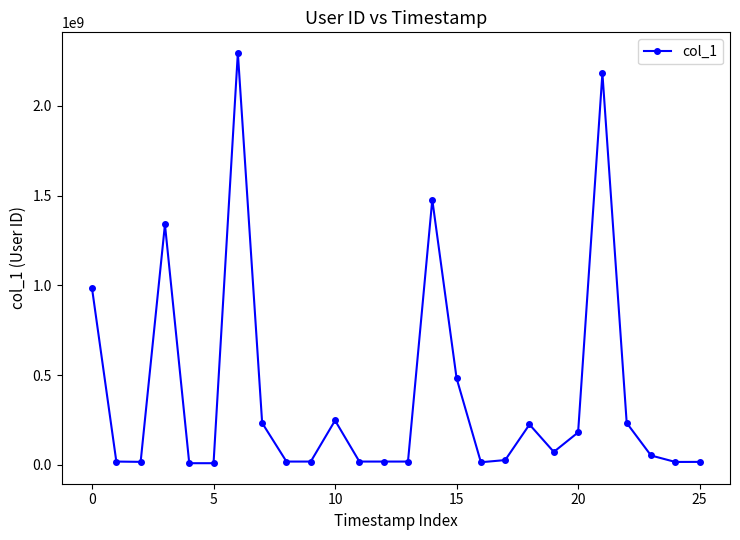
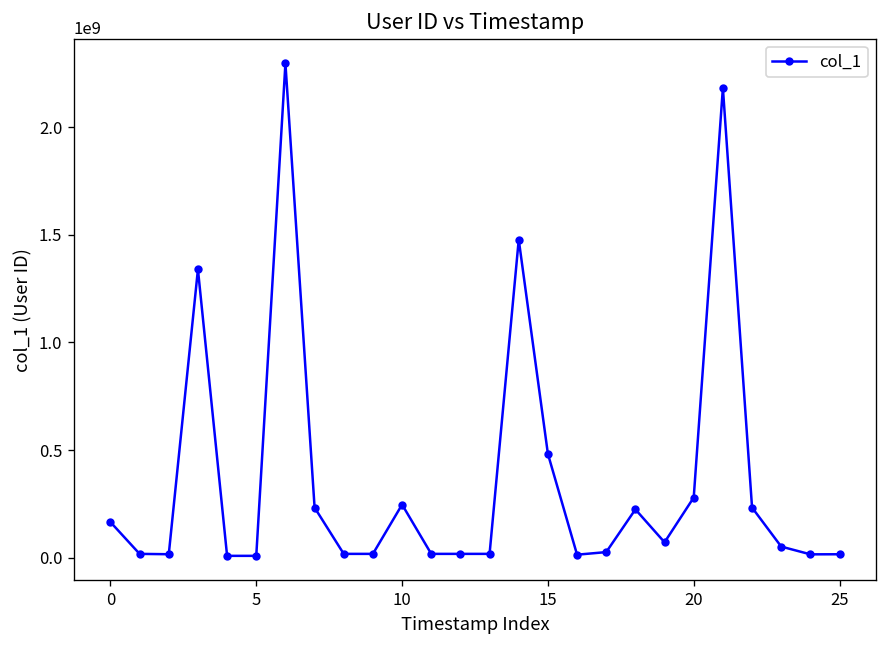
  {
-   "0": 980000000,
+   "0": 170000000,
    "5": 10000000,
    "10": 250000000,
    "15": 480000000,
-   "20": 180000000,
+   "20": 280000000,
    "25": 20000000
  }
